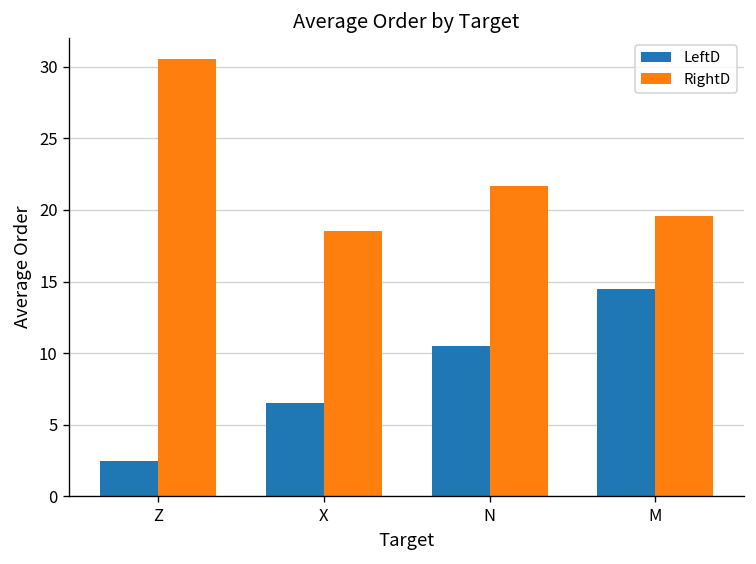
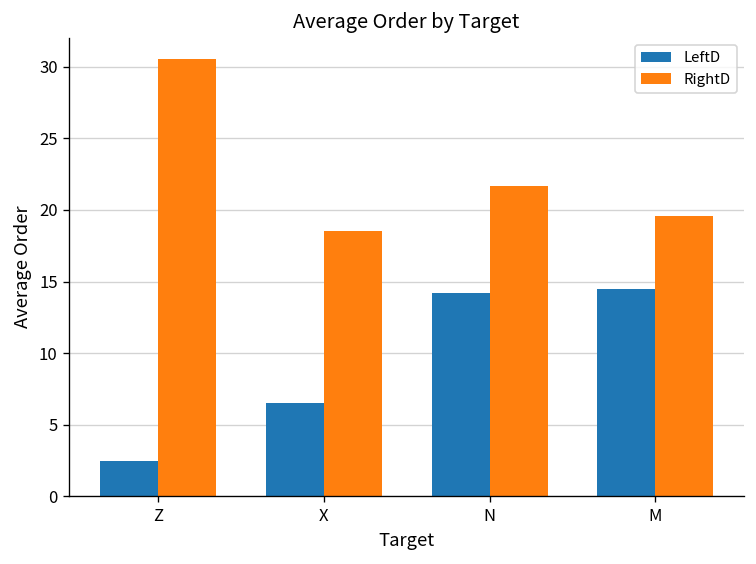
  {
    "LeftD": {
      "Z": 2.5,
      "X": 6.5,
-     "N": 10.5,
+     "N": 14.2,
      "M": 14.5
    },
    "RightD": {
      "Z": 30.5,
      "X": 18.5,
      "N": 21.7,
      "M": 19.6
    }
  }
